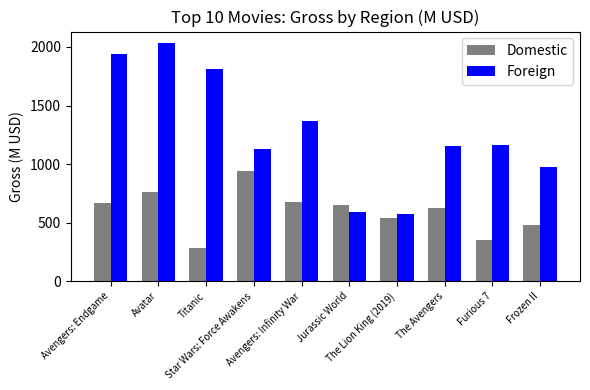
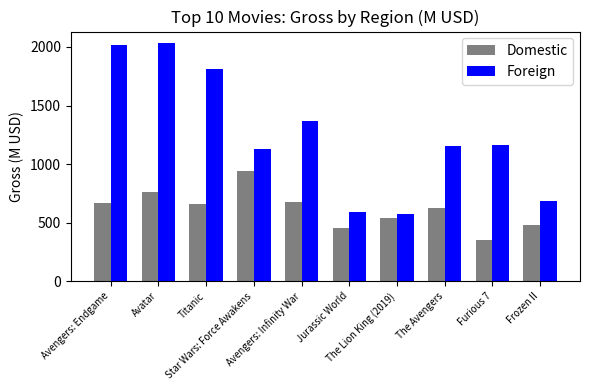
  {
    "Domestic": {
      "Avengers: Endgame": 670,
      "Avatar": 760,
-     "Titanic": 290,
+     "Titanic": 660,
      "Star Wars: Force Awakens": 940,
      "Avengers: Infinity War": 680,
-     "Jurassic World": 650,
+     "Jurassic World": 450,
      "The Lion King (2019)": 540,
      "The Avengers": 620,
      "Furious 7": 350,
      "Frozen II": 480
    },
    "Foreign": {
-     "Avengers: Endgame": 1940,
+     "Avengers: Endgame": 2020,
      "Avatar": 2030,
      "Titanic": 1810,
      "Star Wars: Force Awakens": 1130,
      "Avengers: Infinity War": 1370,
      "Jurassic World": 590,
      "The Lion King (2019)": 570,
      "The Avengers": 1150,
      "Furious 7": 1160,
-     "Frozen II": 970
+     "Frozen II": 690
    }
  }
